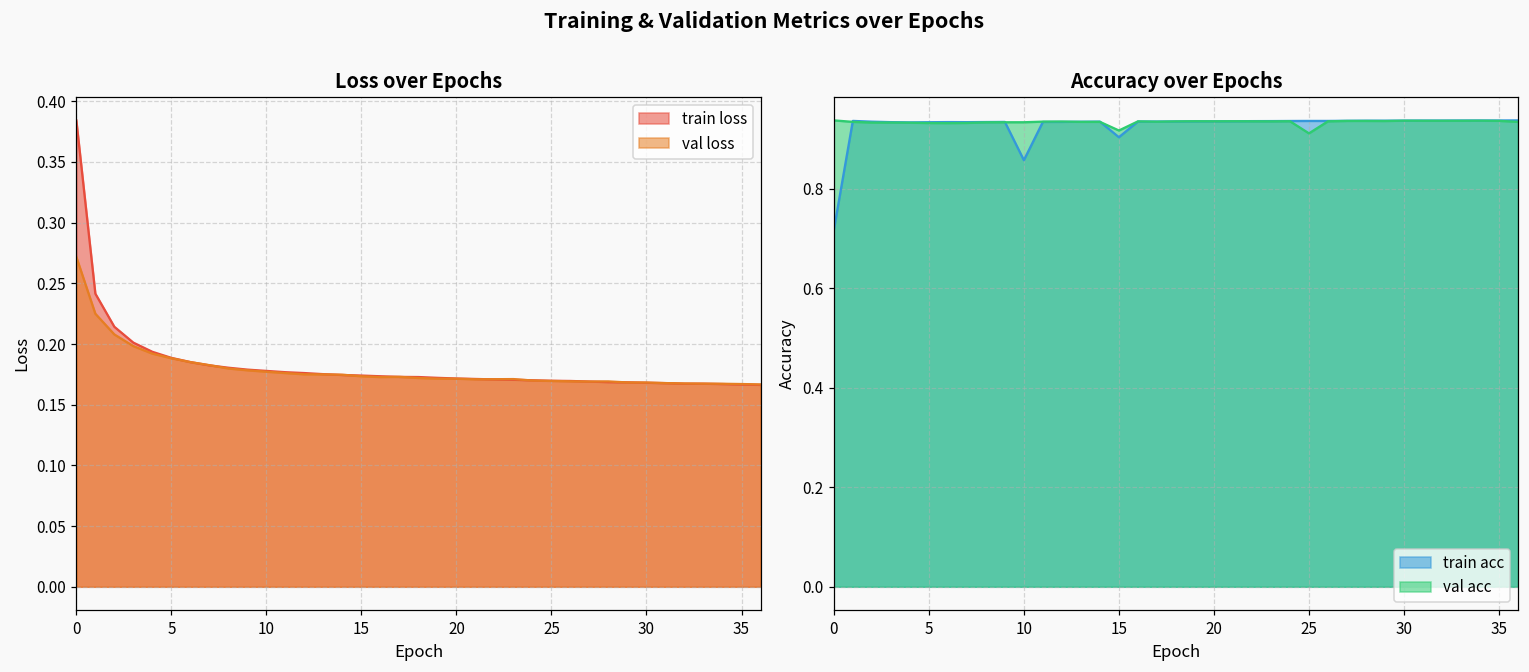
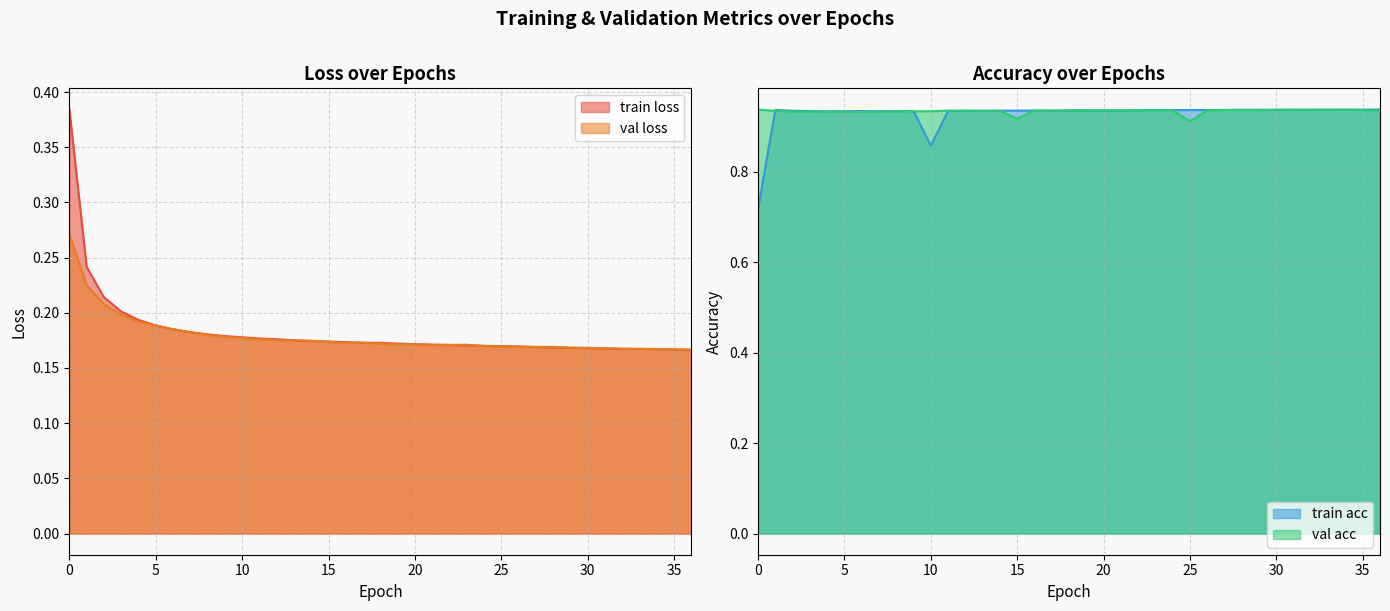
  {
    "Accuracy over Epochs": {
      "train acc": {
        "0": 0.72,
        "10": 0.86,
-       "15": 0.90,
+       "15": 0.93,
        "25": 0.94
      },
      "val acc": {
        "0": 0.94,
        "10": 0.93,
        "15": 0.92,
        "25": 0.91
      }
    }
  }
